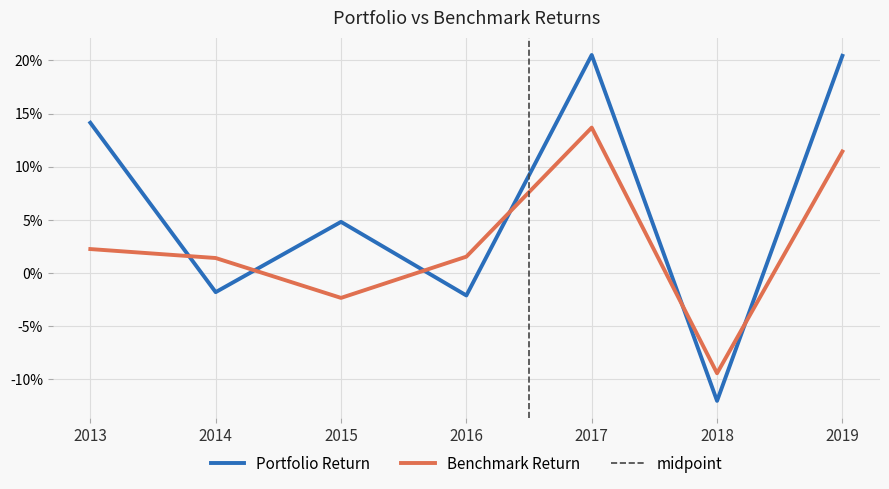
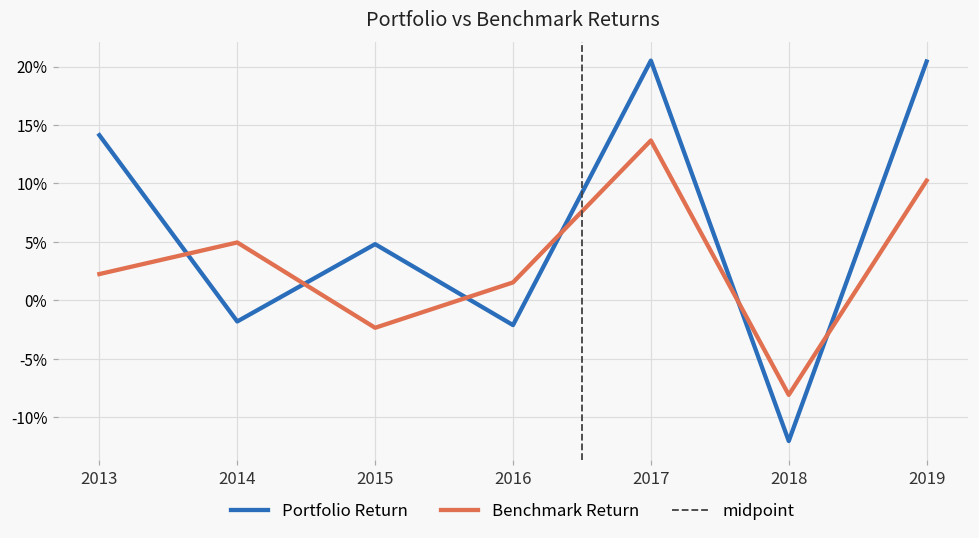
  {
    "Portfolio Return": {
      "2013": "14.1%",
      "2014": "-1.8%",
      "2015": "4.8%",
      "2016": "-2.1%",
      "2017": "20.5%",
      "2018": "-12.0%",
      "2019": "20.4%"
    },
    "Benchmark Return": {
      "2013": "2.3%",
-     "2014": "1.4%",
+     "2014": "5.0%",
      "2015": "-2.3%",
      "2016": "1.5%",
      "2017": "13.7%",
-     "2018": "-9.4%",
-     "2019": "11.4%"
+     "2018": "-8.1%",
+     "2019": "10.2%"
    }
  }
